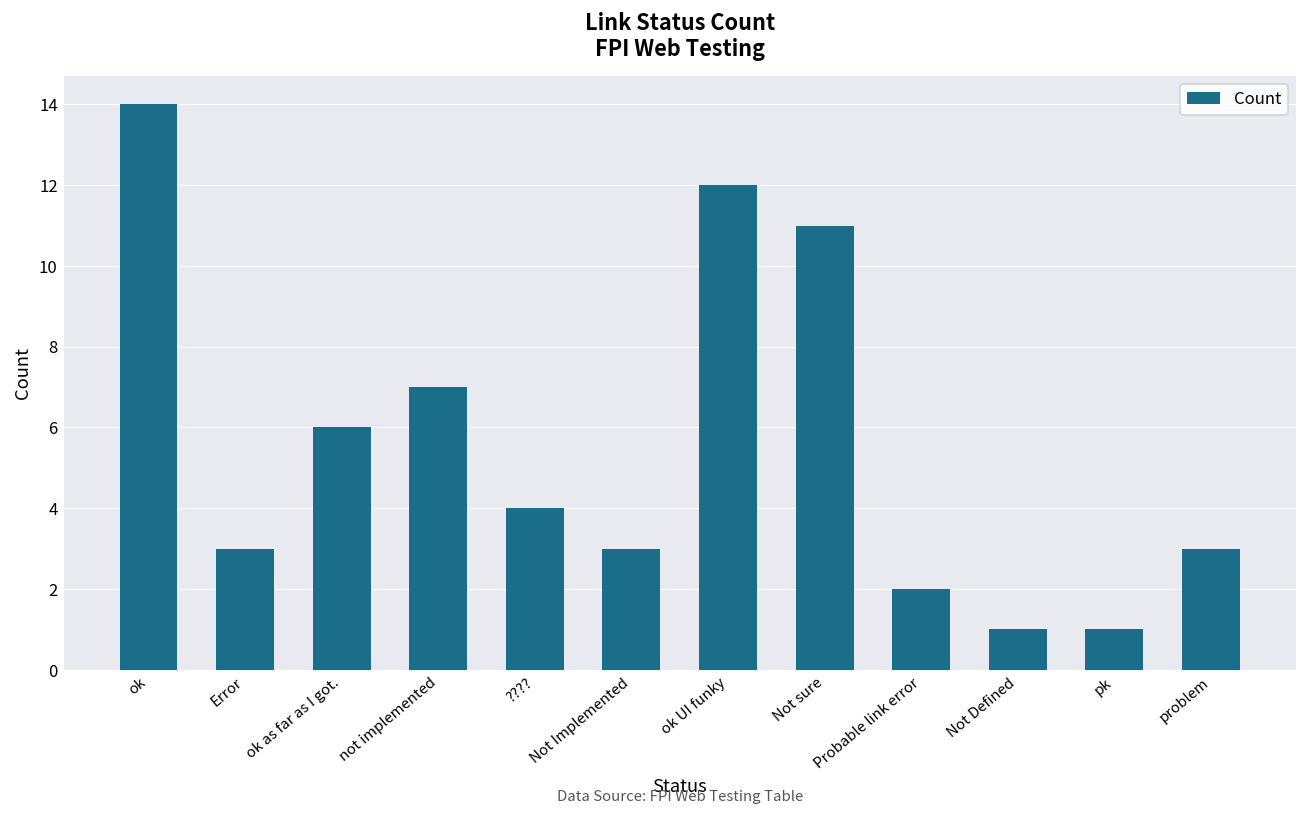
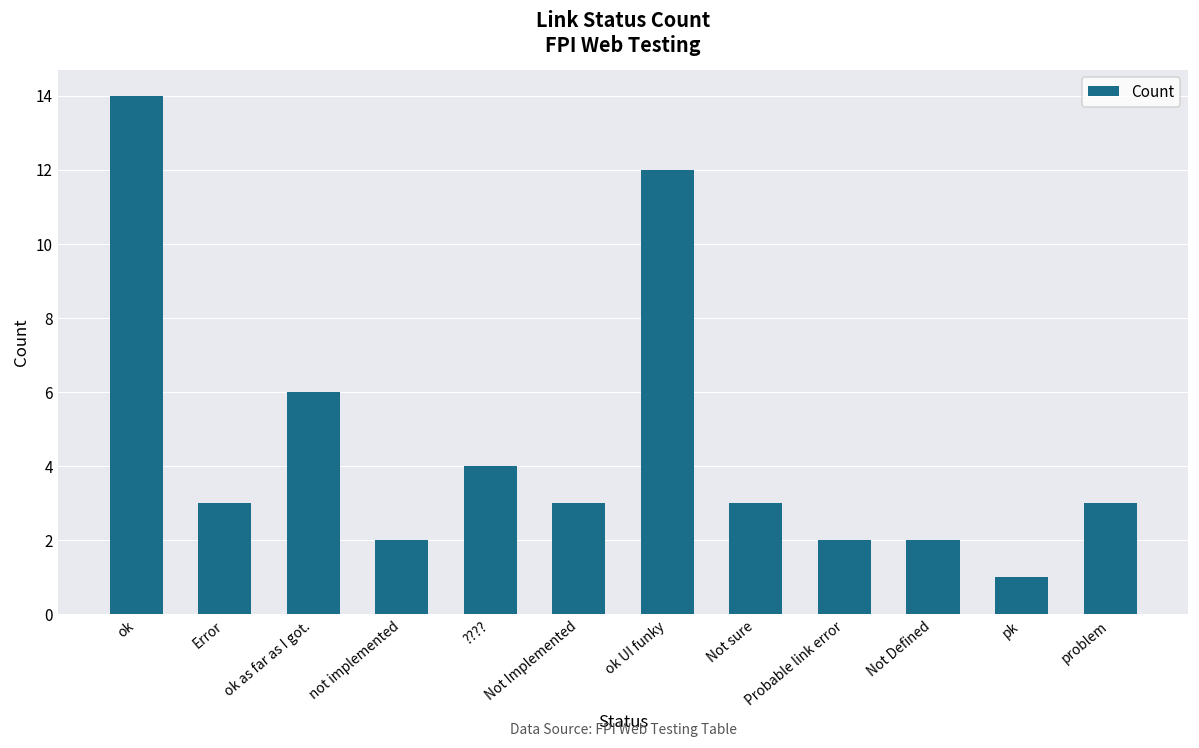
  {
    "ok": 14,
    "Error": 3,
    "ok as far as I got.": 6,
-   "not implemented": 7,
+   "not implemented": 2,
    "????": 4,
    "Not Implemented": 3,
    "ok UI funky": 12,
-   "Not sure": 11,
+   "Not sure": 3,
    "Probable link error": 2,
-   "Not Defined": 1,
+   "Not Defined": 2,
    "pk": 1,
    "problem": 3
  }
